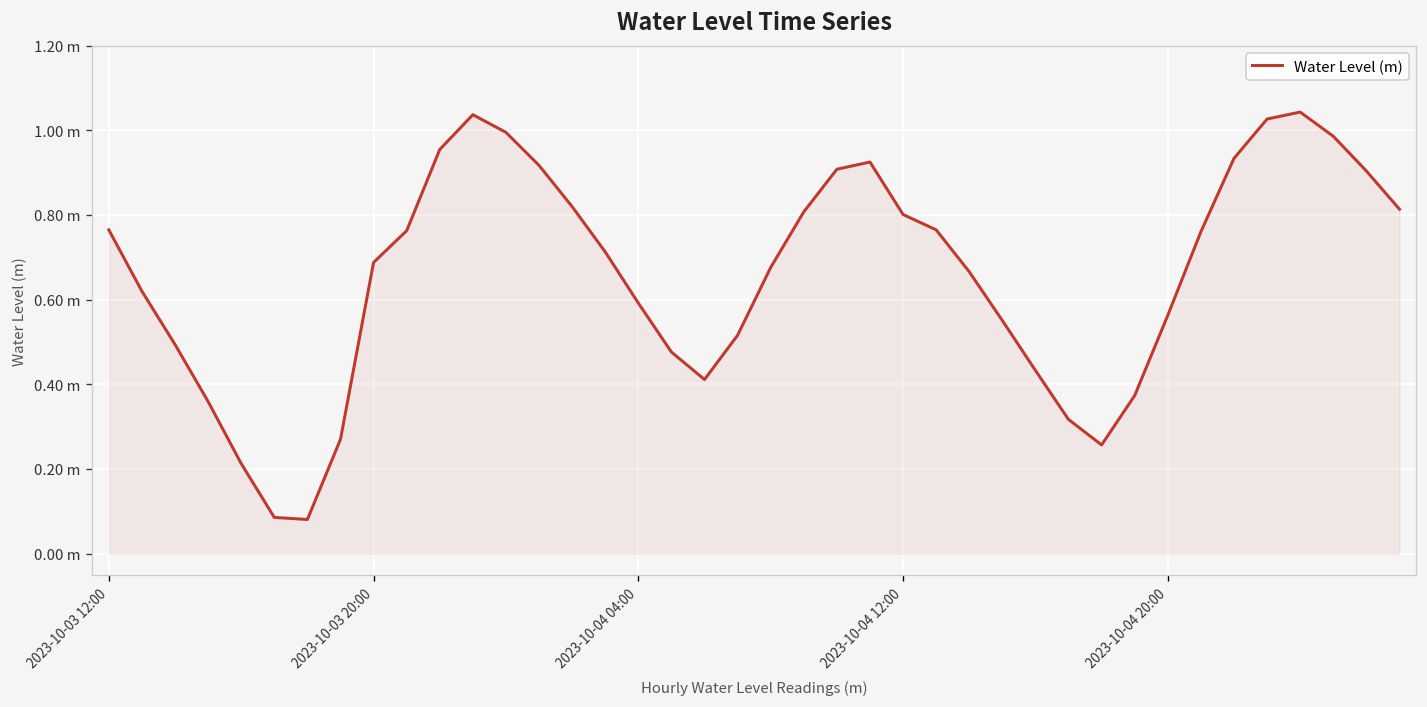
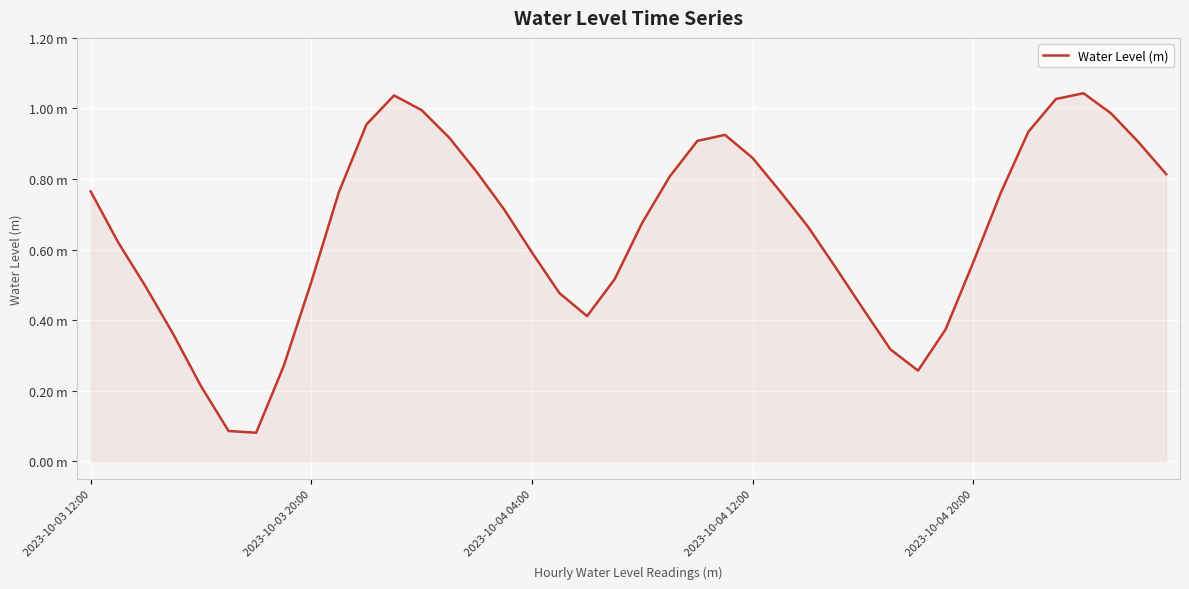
  {
    "2023-10-03 12:00": "0.76 m",
-   "2023-10-03 20:00": "0.69 m",
+   "2023-10-03 20:00": "0.51 m",
    "2023-10-04 04:00": "0.59 m",
-   "2023-10-04 12:00": "0.80 m",
+   "2023-10-04 12:00": "0.86 m",
    "2023-10-04 20:00": "0.56 m"
  }
